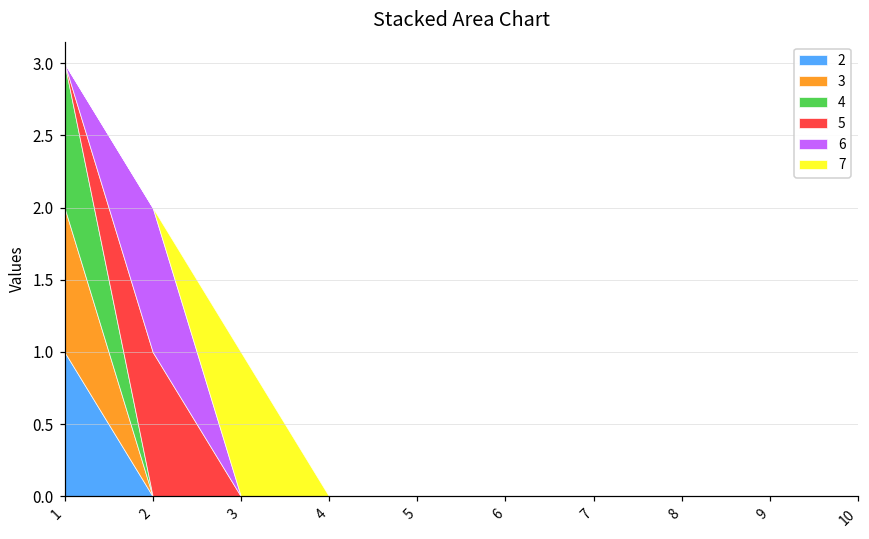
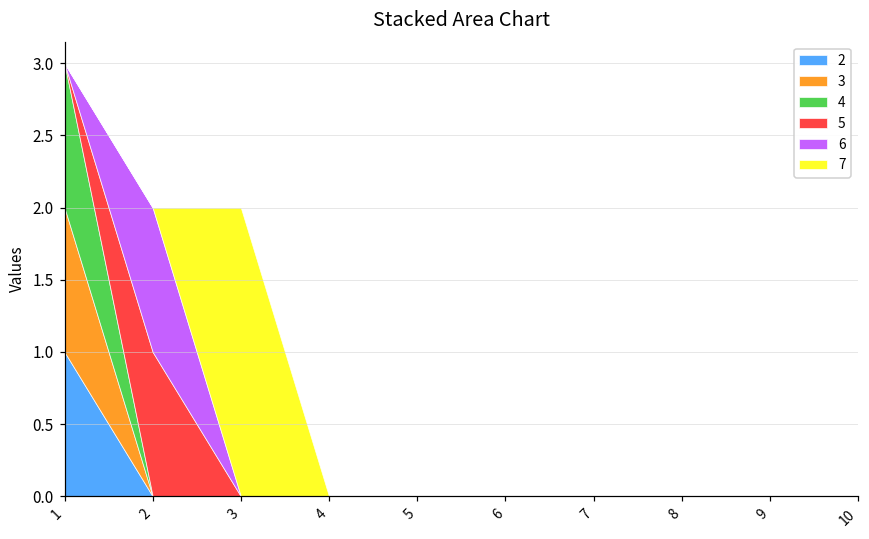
  {
    "2": {
      "1": 1
    },
    "3": {
      "1": 1
    },
    "5": {
      "2": 1
    },
    "7": {
-     "3": 1
+     "3": 2
    }
  }
